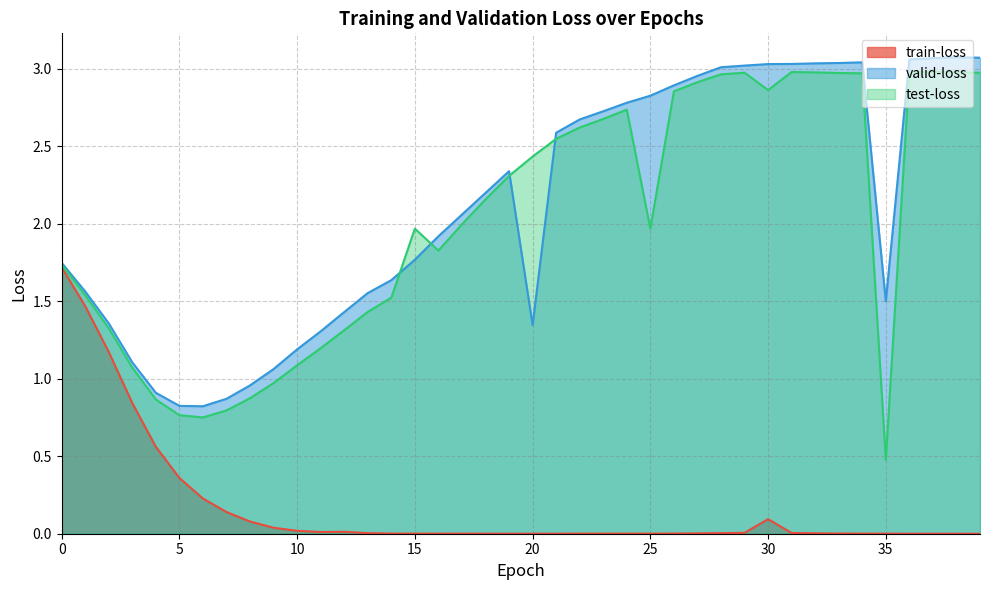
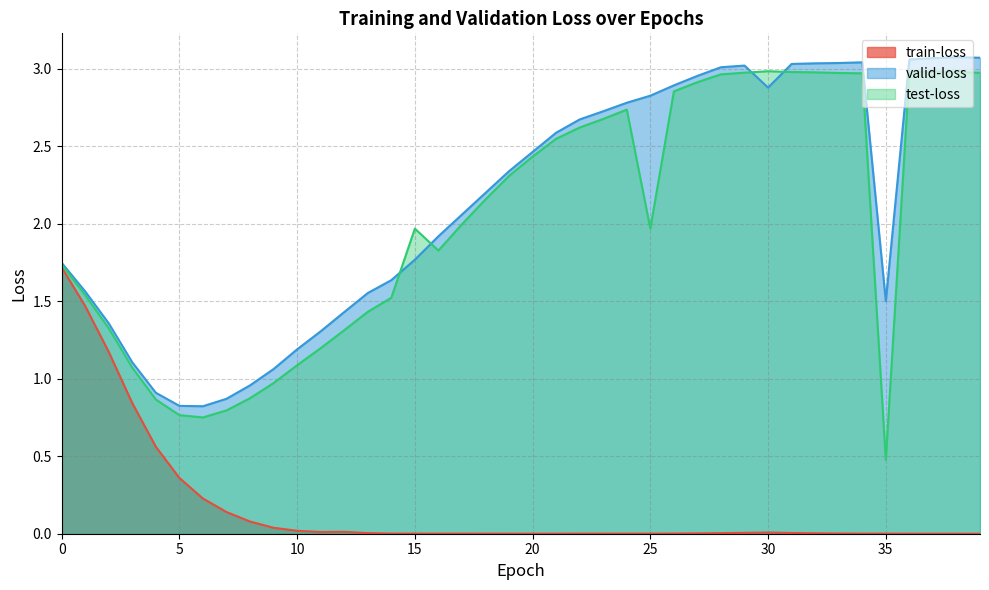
  {
    "train-loss": {
      "0": 1.72,
      "5": 0.36,
      "10": 0.02,
      "15": 0.00,
      "20": 0.00,
      "25": 0.00,
-     "30": 0.09,
+     "30": 0.01,
      "35": 0.00
    },
    "valid-loss": {
      "5": 0.82,
      "10": 1.19,
      "15": 1.77,
-     "20": 1.35,
+     "20": 2.46,
      "25": 2.83,
-     "30": 3.03,
+     "30": 2.88,
      "35": 1.50
    },
    "test-loss": {
      "5": 0.76,
      "10": 1.09,
      "15": 1.97,
      "20": 2.43,
      "25": 1.97,
-     "30": 2.86,
+     "30": 2.98,
      "35": 0.48
    }
  }
